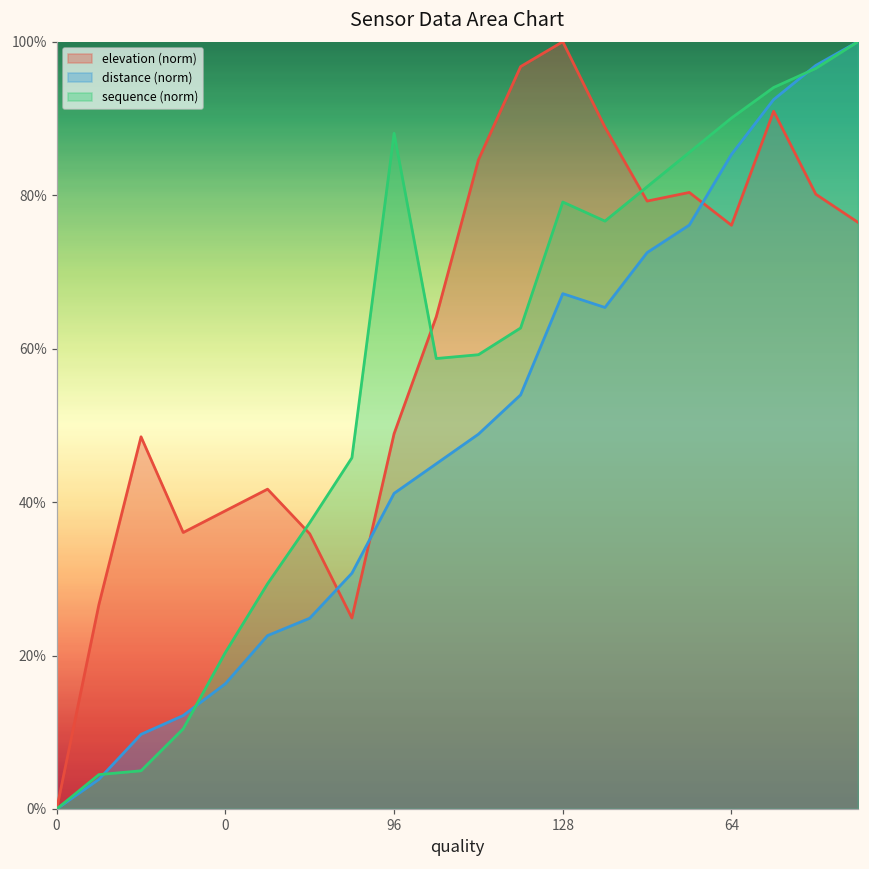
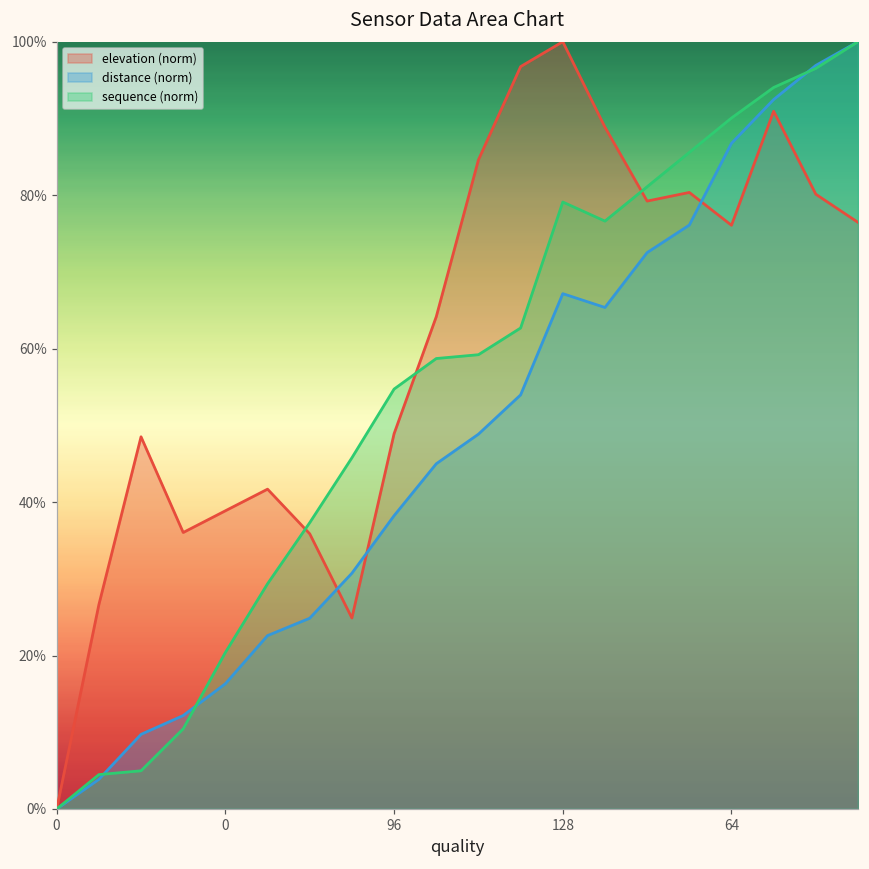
  {
    "elevation (norm)": {
      "96": "49%",
      "128": "100%",
      "64": "76%"
    },
    "distance (norm)": {
-     "96": "41%",
+     "96": "38%",
      "128": "67%",
-     "64": "85%"
+     "64": "87%"
    },
    "sequence (norm)": {
-     "96": "88%",
+     "96": "55%",
      "128": "79%",
      "64": "90%"
    }
  }
